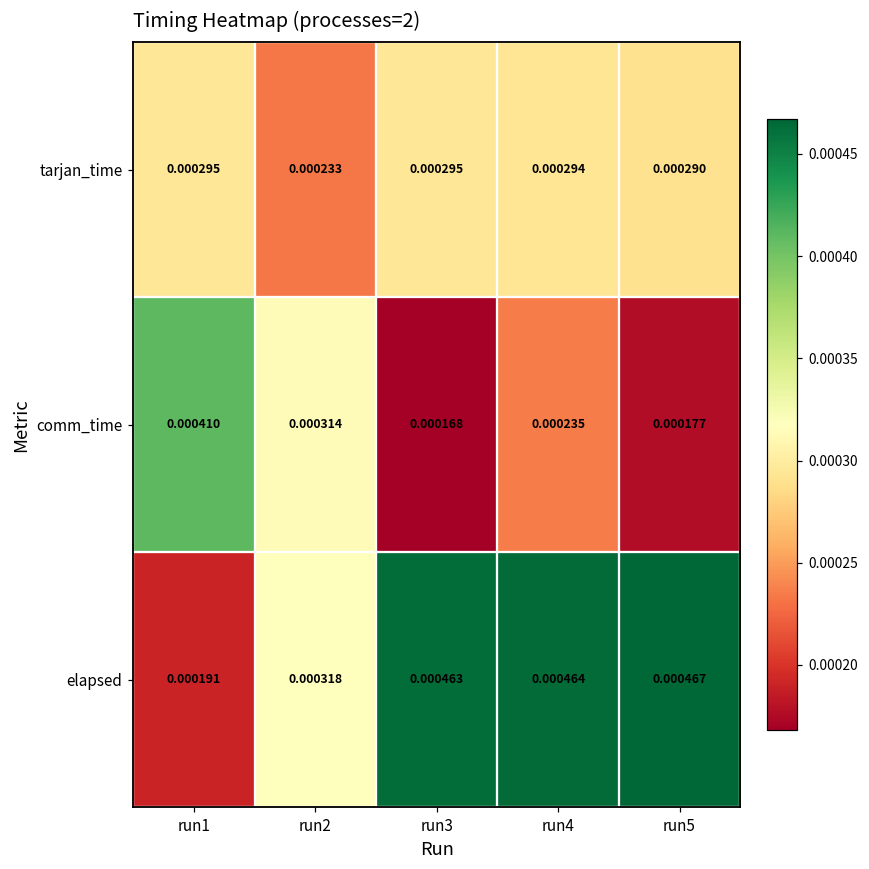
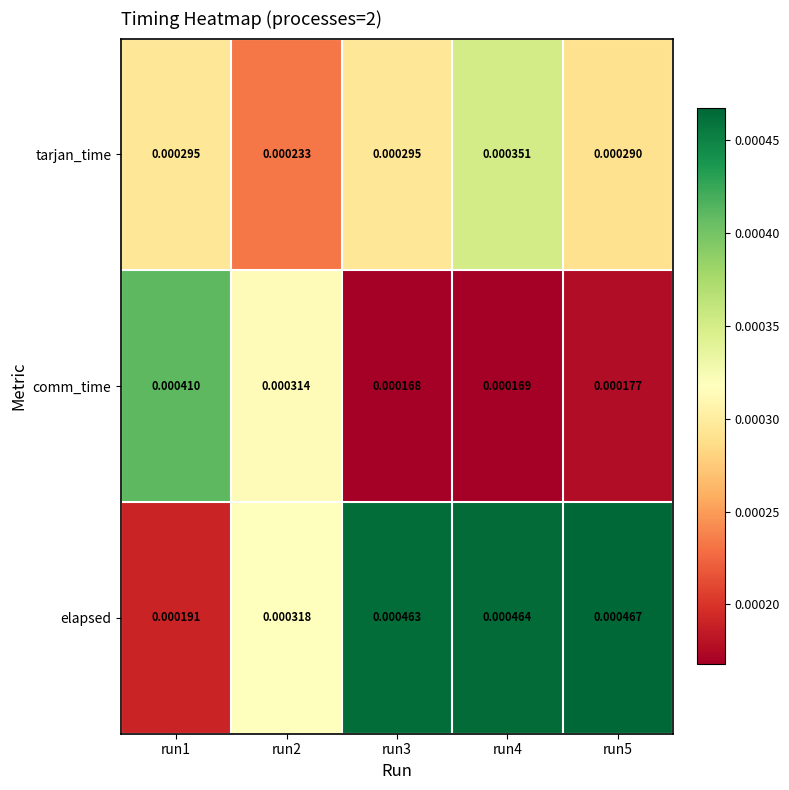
  {
    "tarjan_time": {
      "run1": 0.000295,
      "run2": 0.000233,
      "run3": 0.000295,
-     "run4": 0.000294,
+     "run4": 0.000351,
      "run5": 0.000290
    },
    "comm_time": {
      "run1": 0.000410,
      "run2": 0.000314,
      "run3": 0.000168,
-     "run4": 0.000235,
+     "run4": 0.000169,
      "run5": 0.000177
    },
    "elapsed": {
      "run1": 0.000191,
      "run2": 0.000318,
      "run3": 0.000463,
      "run4": 0.000464,
      "run5": 0.000467
    }
  }
